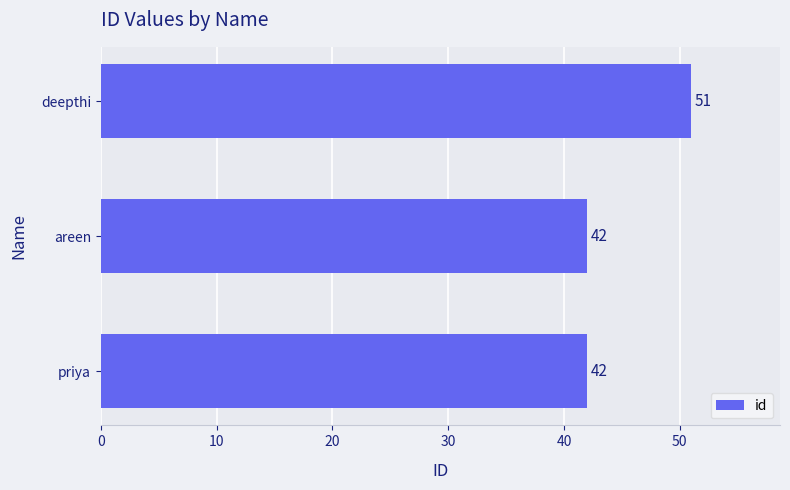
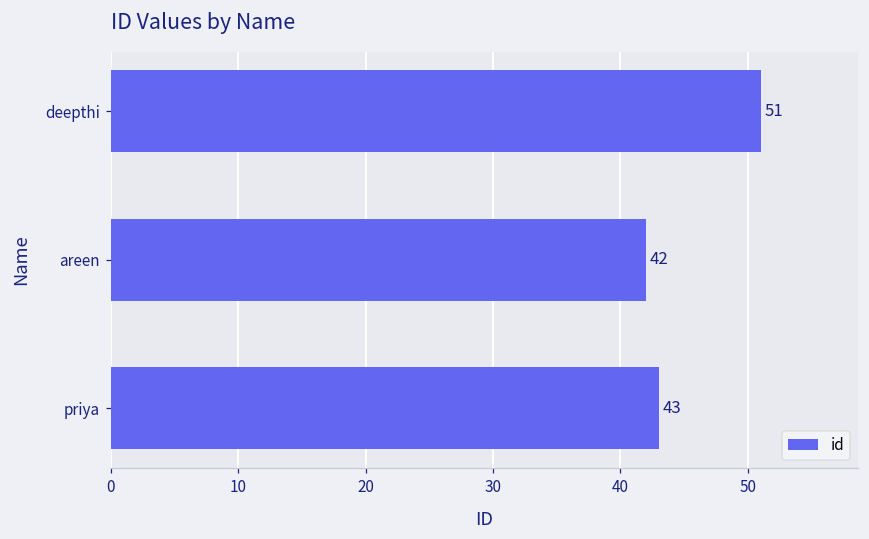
  {
    "deepthi": 51,
    "areen": 42,
-   "priya": 42
+   "priya": 43
  }
